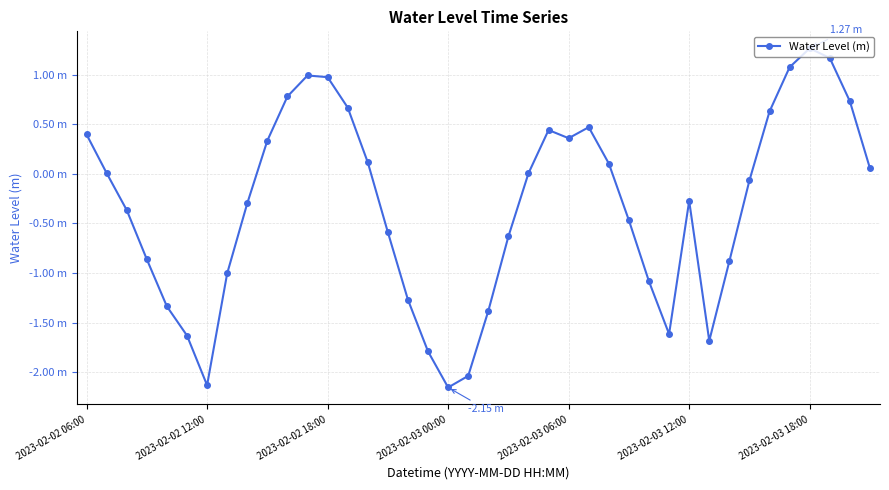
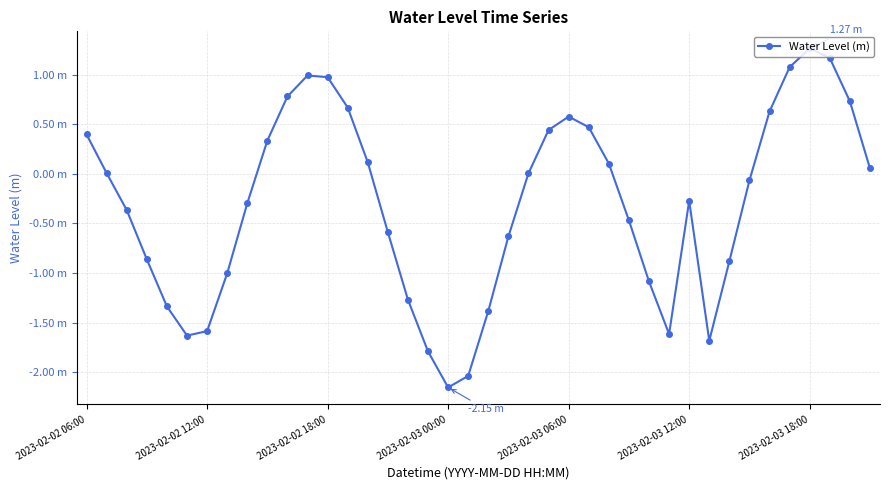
  {
    "2023-02-02 06:00": "0.4 m",
-   "2023-02-02 12:00": "-2.1 m",
+   "2023-02-02 12:00": "-1.6 m",
    "2023-02-02 18:00": "1.0 m",
-   "2023-02-03 06:00": "0.4 m",
+   "2023-02-03 06:00": "0.6 m",
    "2023-02-03 12:00": "-0.3 m"
  }
